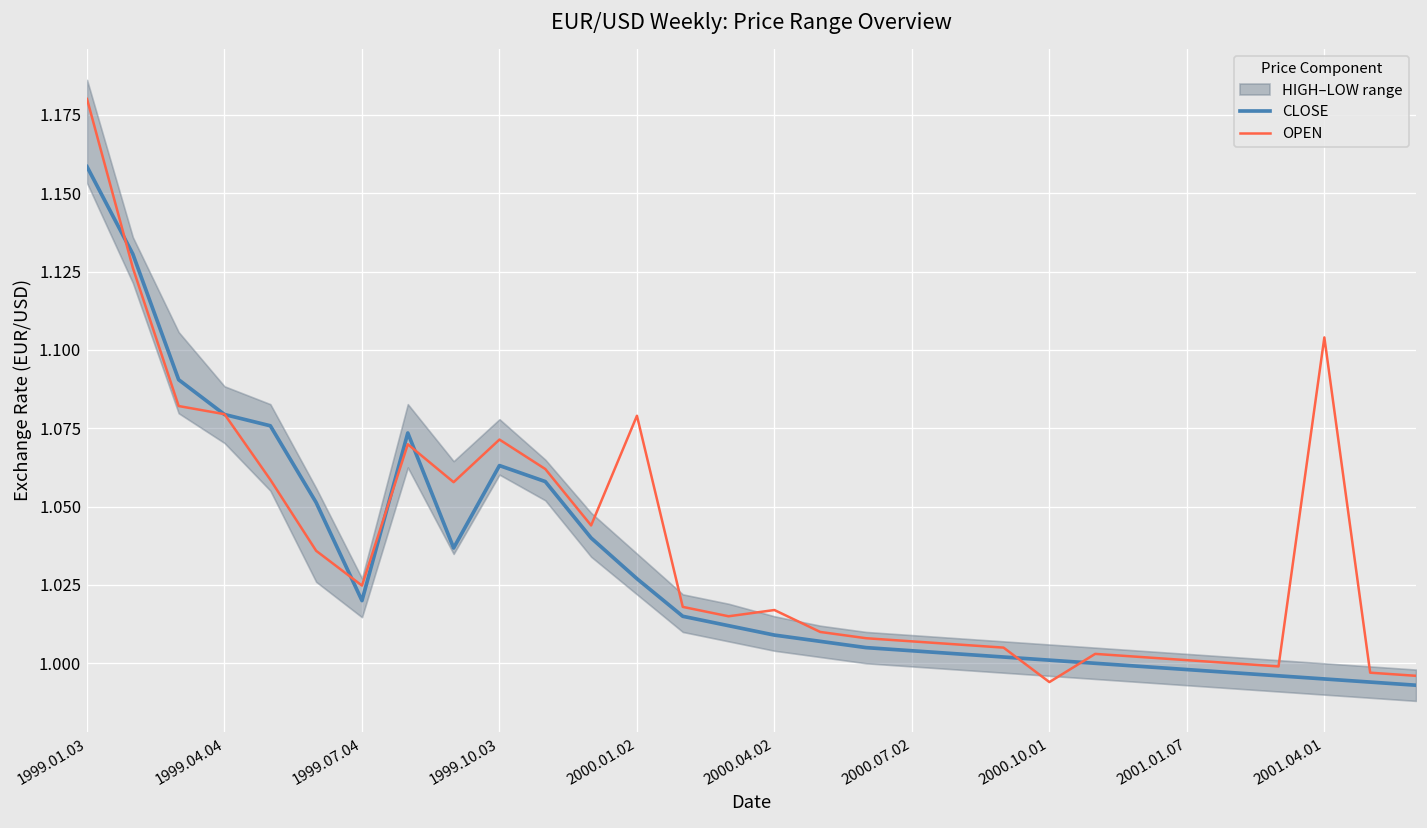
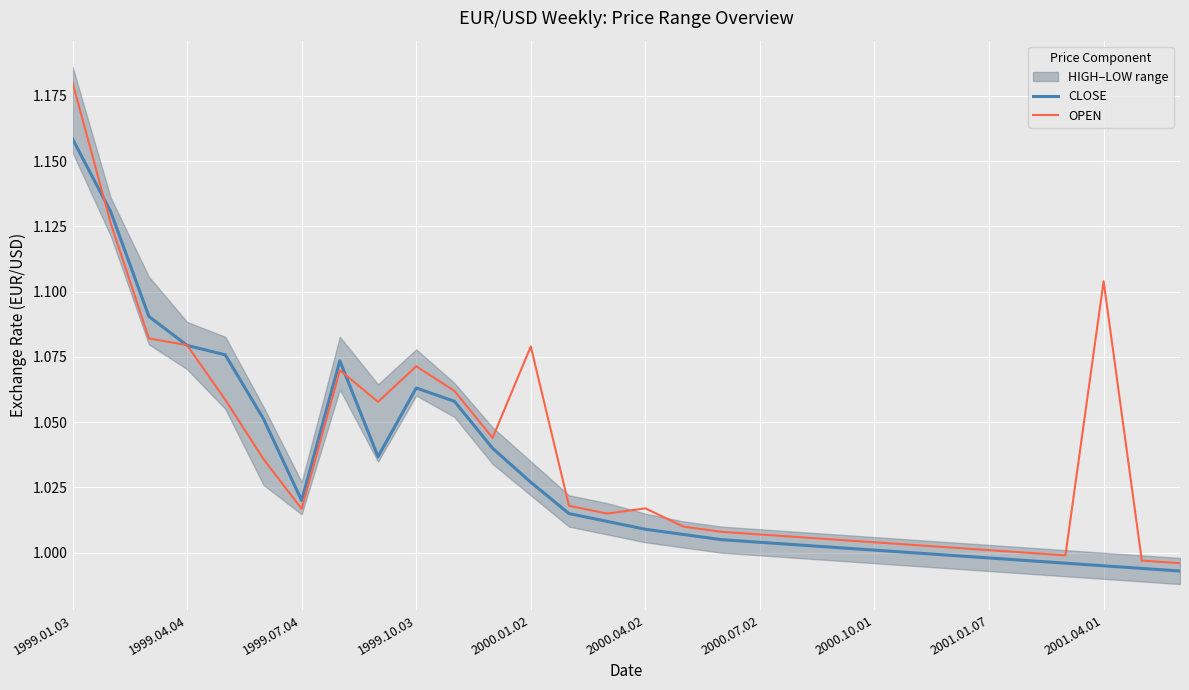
  {
    "OPEN": {
      "1999.01.03": 1.180,
-     "1999.07.04": 1.025,
+     "1999.07.04": 1.017,
      "1999.10.03": 1.071,
      "2000.01.02": 1.079,
      "2000.04.02": 1.017,
      "2000.07.02": 1.007,
-     "2000.10.01": 0.994,
+     "2000.10.01": 1.004,
      "2001.01.07": 1.001,
      "2001.04.01": 1.104
    }
  }
